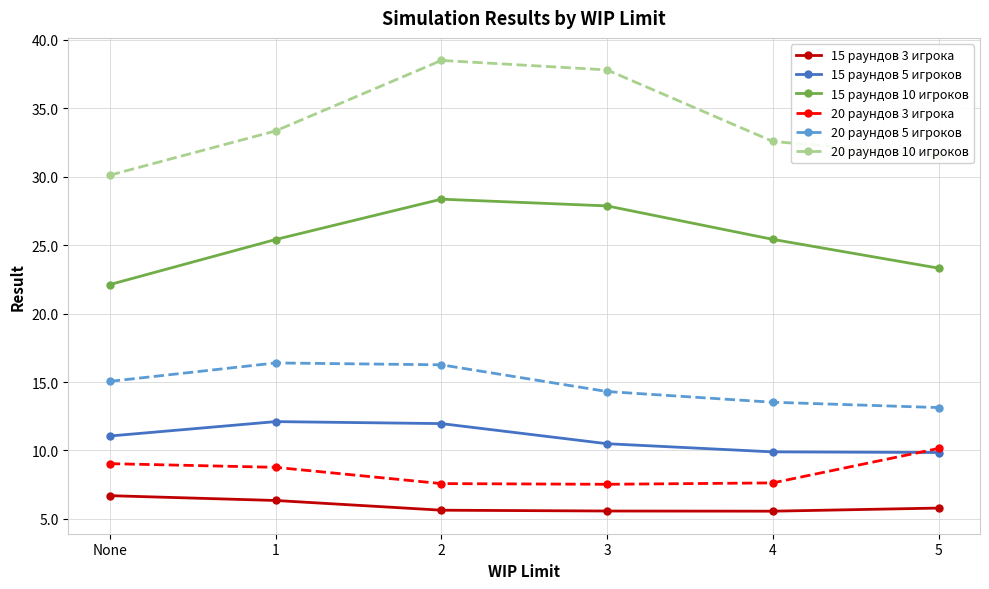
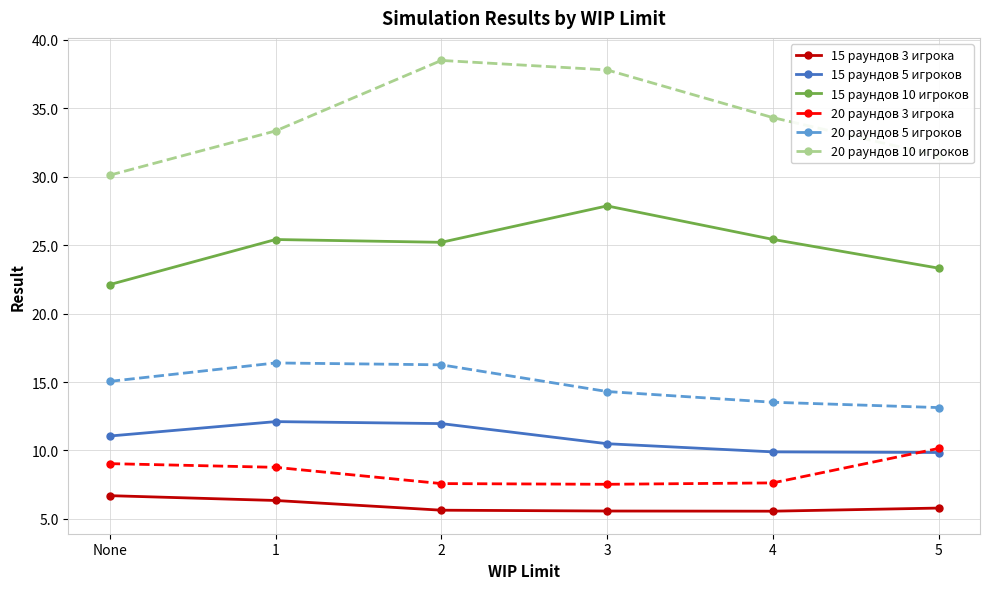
  {
    "15 раундов 3 игрока": {
      "None": 6.7,
      "1": 6.3,
      "2": 5.6,
      "3": 5.6,
      "4": 5.6,
      "5": 5.8
    },
    "15 раундов 10 игроков": {
      "None": 22.1,
      "1": 25.4,
-     "2": 28.4,
+     "2": 25.2,
      "3": 27.9,
      "4": 25.4,
      "5": 23.3
    },
    "20 раундов 3 игрока": {
      "None": 9.0,
      "1": 8.8,
      "2": 7.6,
      "3": 7.5,
      "4": 7.6,
      "5": 10.2
    },
    "20 раундов 10 игроков": {
      "None": 30.1,
      "1": 33.4,
      "2": 38.5,
      "3": 37.8,
-     "4": 32.6
+     "4": 34.3
    }
  }
